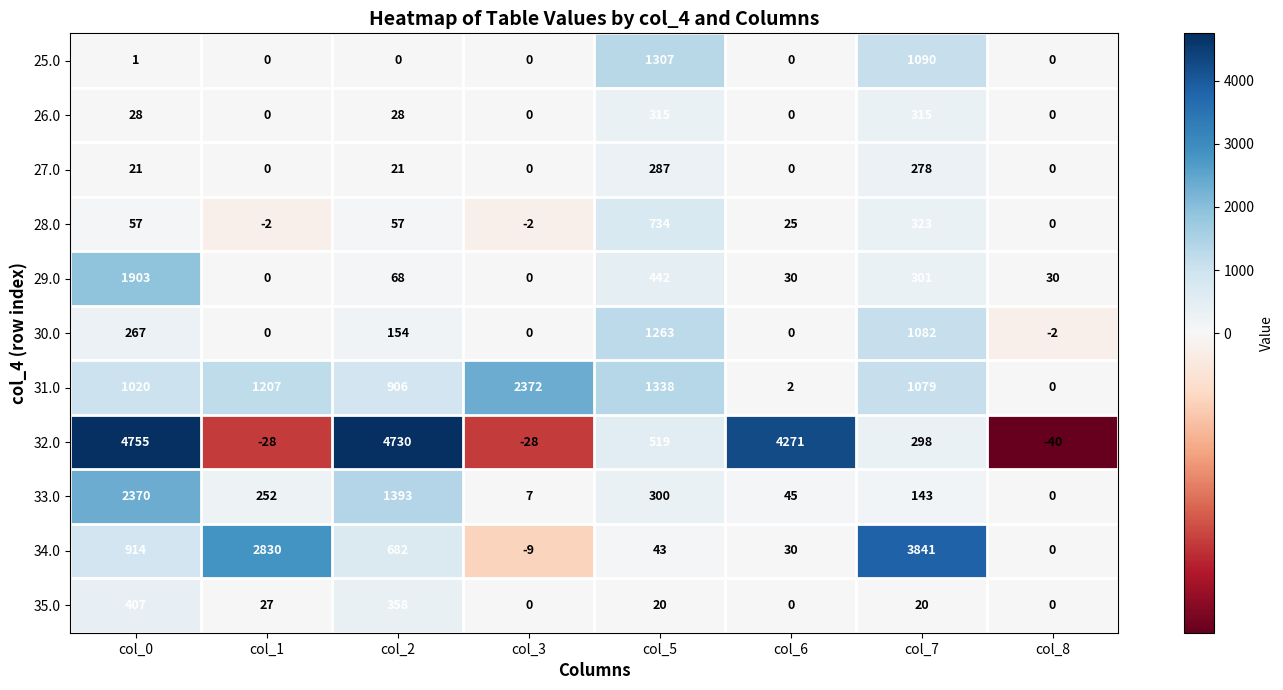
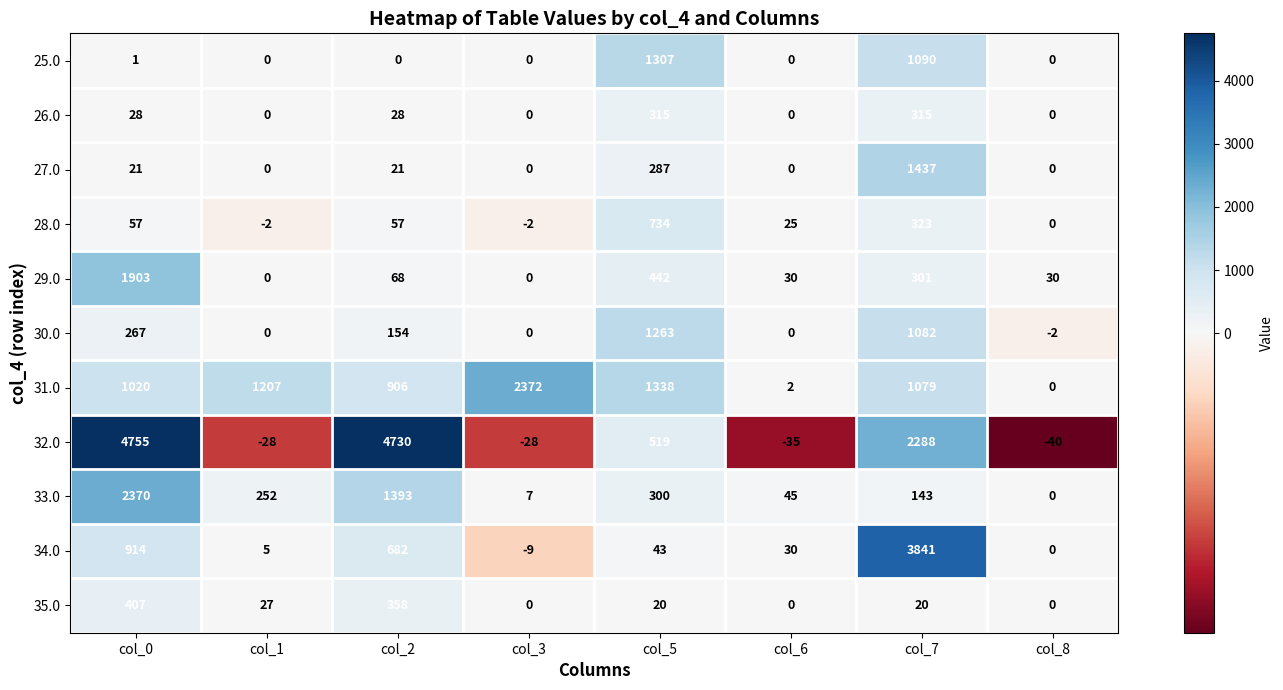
  {
    "25.0": {
      "col_0": 1,
      "col_1": 0,
      "col_2": 0,
      "col_3": 0,
      "col_5": 1307,
      "col_6": 0,
      "col_7": 1090,
      "col_8": 0
    },
    "26.0": {
      "col_0": 28,
      "col_1": 0,
      "col_2": 28,
      "col_3": 0,
      "col_6": 0,
      "col_8": 0
    },
    "27.0": {
      "col_0": 21,
      "col_1": 0,
      "col_2": 21,
      "col_3": 0,
      "col_5": 287,
      "col_6": 0,
-     "col_7": 278,
+     "col_7": 1437,
      "col_8": 0
    },
    "28.0": {
      "col_0": 57,
      "col_1": -2,
      "col_2": 57,
      "col_3": -2,
      "col_6": 25,
      "col_8": 0
    },
    "29.0": {
      "col_0": 1903,
      "col_1": 0,
      "col_2": 68,
      "col_3": 0,
      "col_6": 30,
      "col_8": 30
    },
    "30.0": {
      "col_0": 267,
      "col_1": 0,
      "col_2": 154,
      "col_3": 0,
      "col_5": 1263,
      "col_6": 0,
      "col_7": 1082,
      "col_8": -2
    },
    "31.0": {
      "col_0": 1020,
      "col_1": 1207,
      "col_3": 2372,
      "col_5": 1338,
      "col_6": 2,
      "col_7": 1079,
      "col_8": 0
    },
    "32.0": {
      "col_0": 4755,
      "col_1": -28,
      "col_2": 4730,
      "col_3": -28,
-     "col_6": 4271,
-     "col_7": 298,
+     "col_6": -35,
+     "col_7": 2288,
      "col_8": -40
    },
    "33.0": {
      "col_0": 2370,
      "col_1": 252,
      "col_2": 1393,
      "col_3": 7,
      "col_5": 300,
      "col_6": 45,
      "col_7": 143,
      "col_8": 0
    },
    "34.0": {
-     "col_1": 2830,
+     "col_1": 5,
      "col_3": -9,
      "col_5": 43,
      "col_6": 30,
      "col_7": 3841,
      "col_8": 0
    },
    "35.0": {
      "col_1": 27,
      "col_3": 0,
      "col_5": 20,
      "col_6": 0,
      "col_7": 20,
      "col_8": 0
    }
  }
